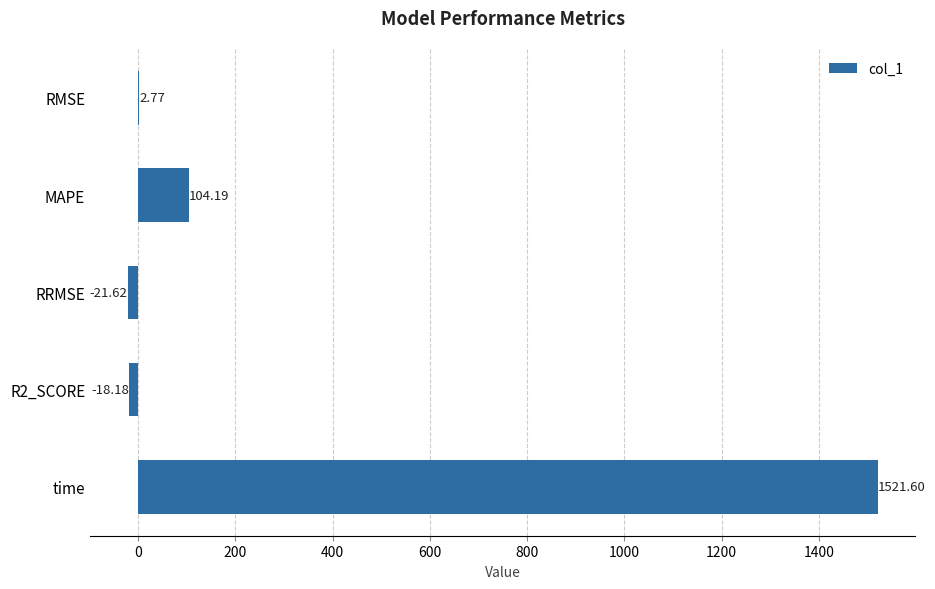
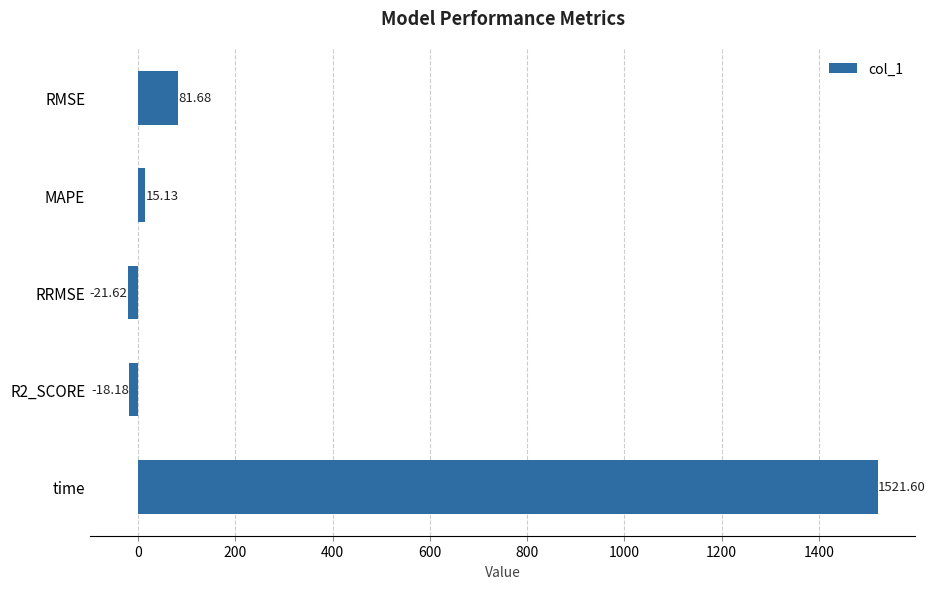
  {
-   "RMSE": 2.77,
-   "MAPE": 104.19,
+   "RMSE": 81.68,
+   "MAPE": 15.13,
    "RRMSE": -21.62,
    "R2_SCORE": -18.18,
    "time": 1521.60
  }
